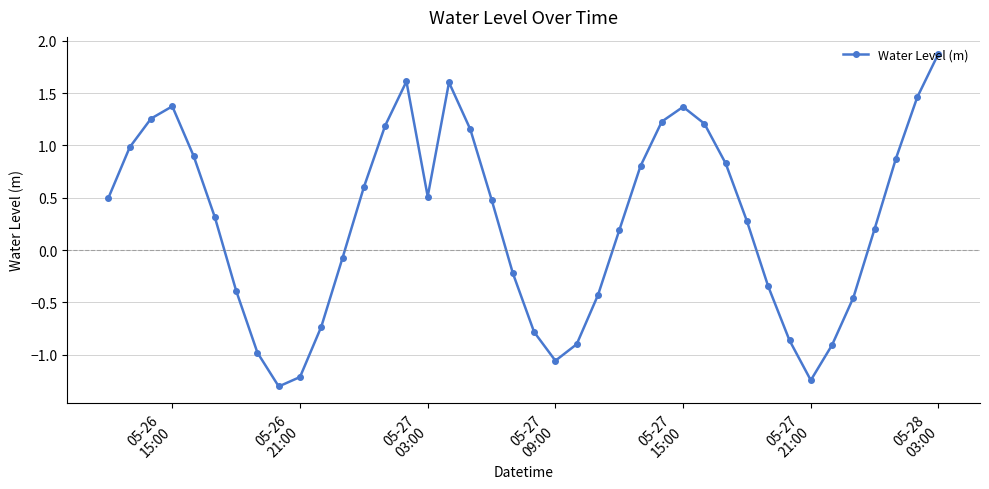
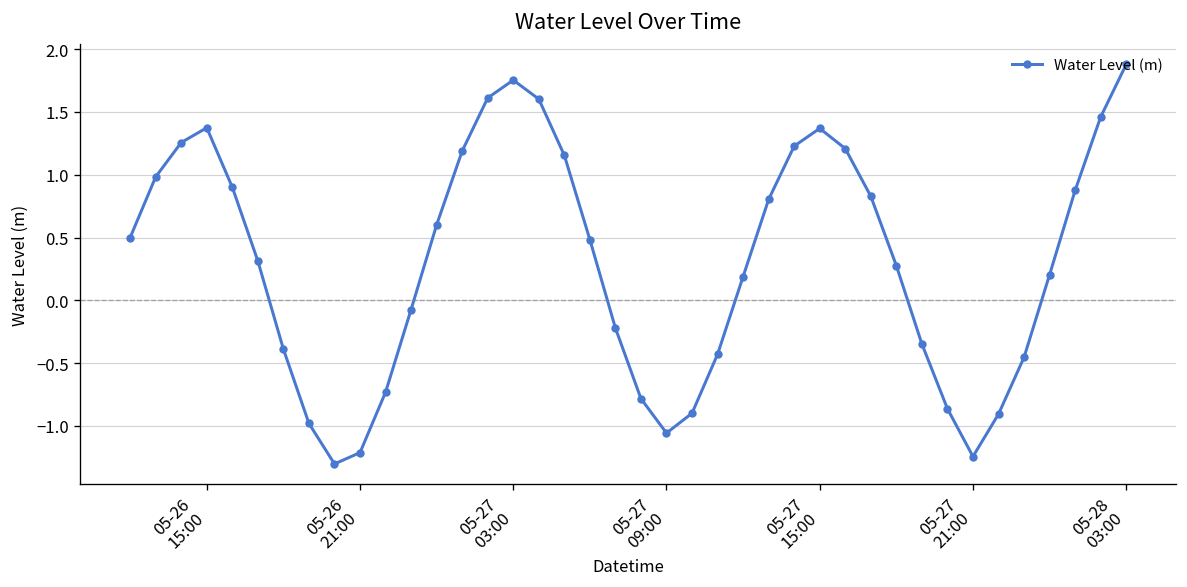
  {
    "05-26 15:00": 1.37,
    "05-26 21:00": -1.21,
-   "05-27 03:00": 0.51,
+   "05-27 03:00": 1.75,
    "05-27 09:00": -1.06,
    "05-27 15:00": 1.37,
    "05-27 21:00": -1.24,
    "05-28 03:00": 1.88
  }
